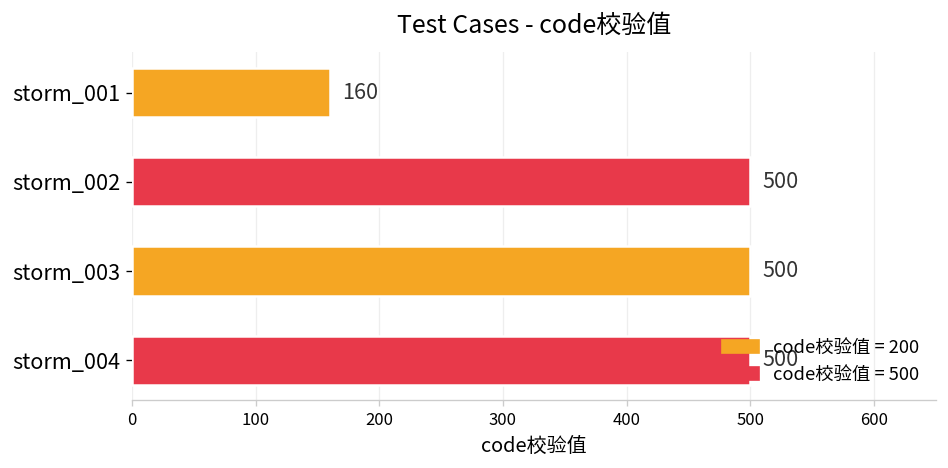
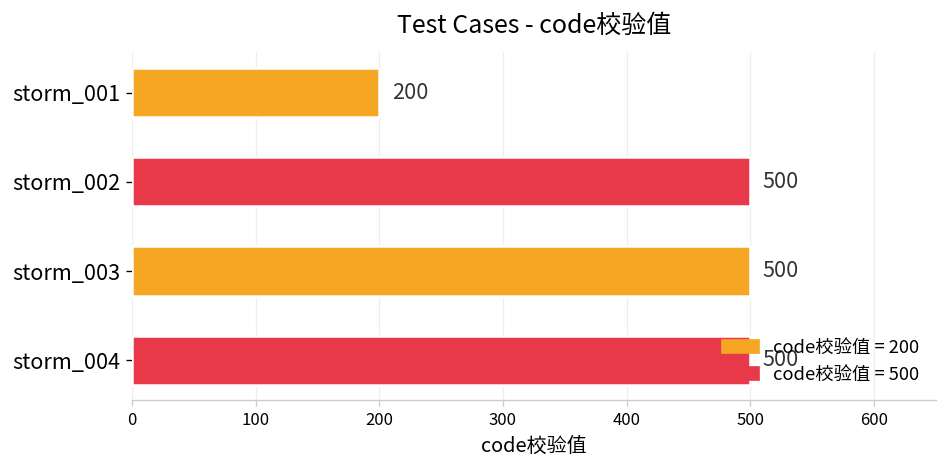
  {
-   "storm_001": 160,
+   "storm_001": 200,
    "storm_002": 500,
    "storm_003": 500,
    "storm_004": 500
  }
